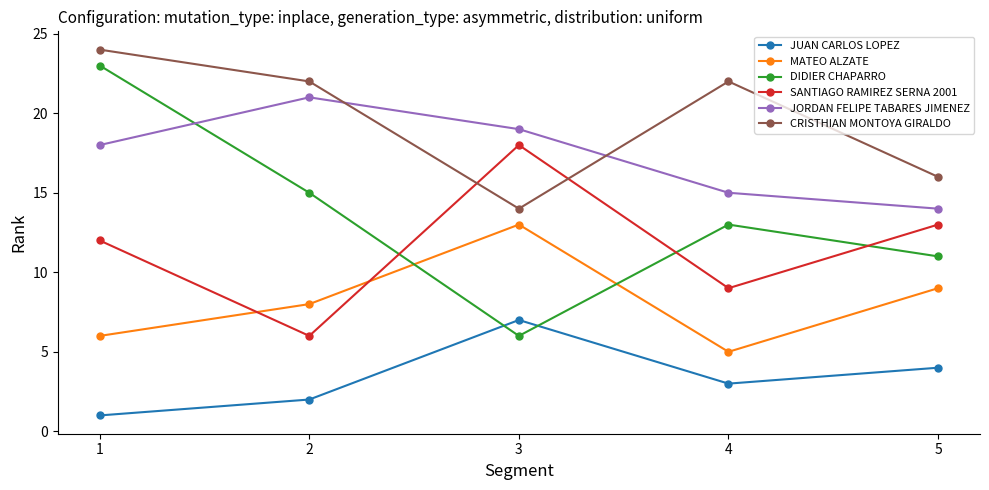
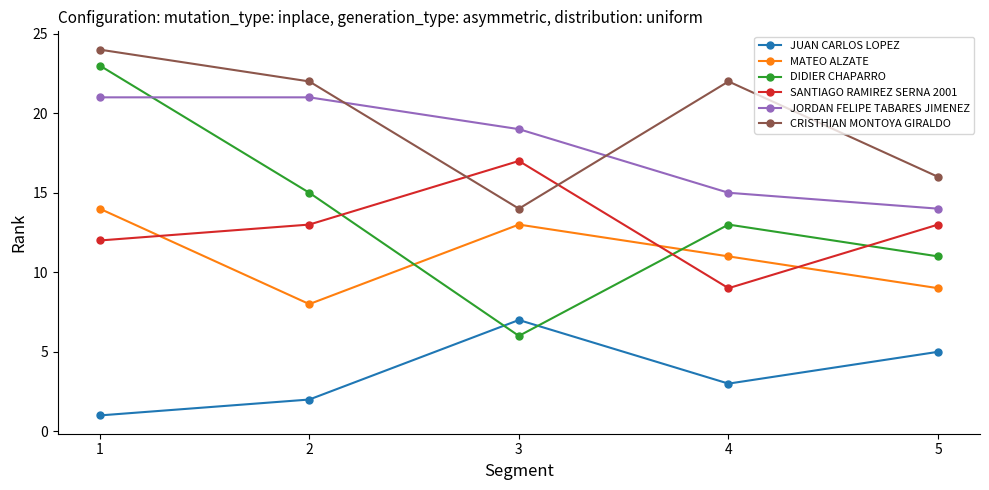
  {
    "JUAN CARLOS LOPEZ": {
      "1": 1,
      "2": 2,
      "3": 7,
      "4": 3,
-     "5": 4
+     "5": 5
    },
    "MATEO ALZATE": {
-     "1": 6,
+     "1": 14,
      "2": 8,
      "3": 13,
-     "4": 5,
+     "4": 11,
      "5": 9
    },
    "DIDIER CHAPARRO": {
      "1": 23,
      "2": 15,
      "3": 6,
      "4": 13,
      "5": 11
    },
    "SANTIAGO RAMIREZ SERNA 2001": {
      "1": 12,
-     "2": 6,
-     "3": 18,
+     "2": 13,
+     "3": 17,
      "4": 9,
      "5": 13
    },
    "JORDAN FELIPE TABARES JIMENEZ": {
-     "1": 18,
+     "1": 21,
      "2": 21,
      "3": 19,
      "4": 15,
      "5": 14
    },
    "CRISTHIAN MONTOYA GIRALDO": {
      "1": 24,
      "2": 22,
      "3": 14,
      "4": 22,
      "5": 16
    }
  }
